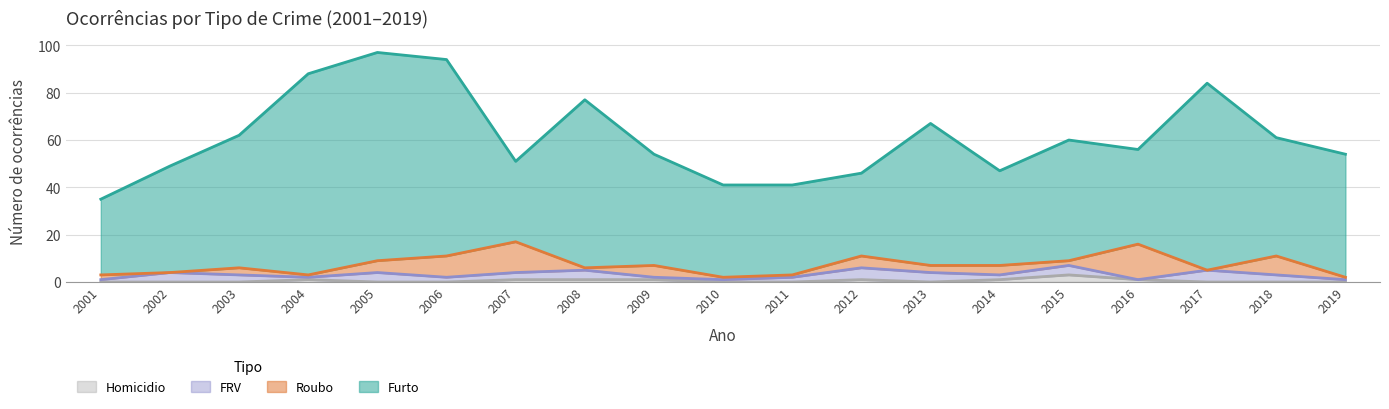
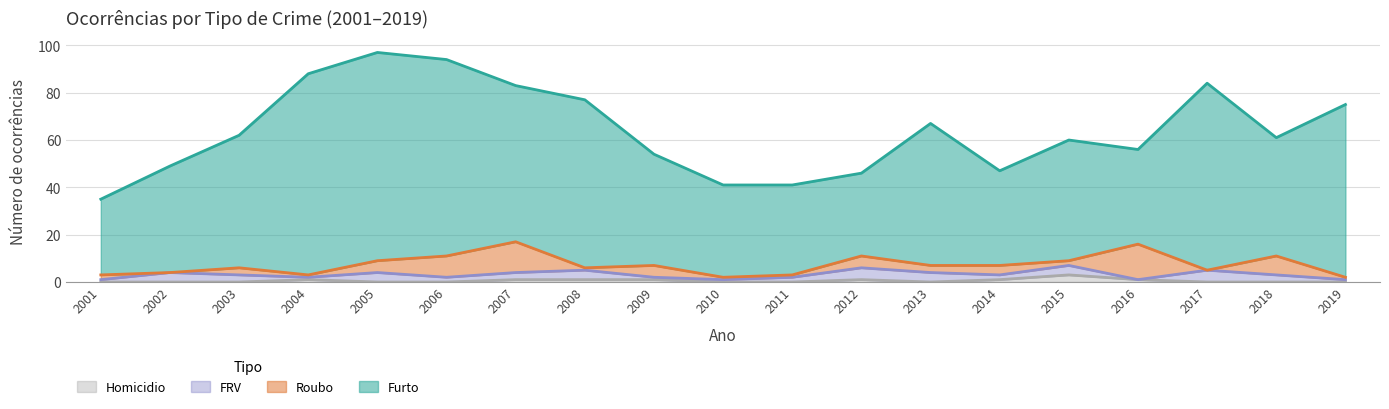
  {
    "Roubo": {
      "2001": 2,
      "2003": 3,
      "2005": 5,
      "2006": 9,
      "2007": 13,
      "2009": 5,
      "2012": 5,
      "2013": 3,
      "2014": 4,
      "2015": 2,
      "2016": 15,
      "2018": 8
    },
    "Furto": {
      "2001": 32,
      "2002": 45,
      "2003": 56,
      "2004": 85,
      "2005": 88,
      "2006": 83,
-     "2007": 34,
+     "2007": 66,
      "2008": 71,
      "2009": 47,
      "2010": 39,
      "2011": 38,
      "2012": 35,
      "2013": 60,
      "2014": 40,
      "2015": 51,
      "2016": 40,
      "2017": 79,
      "2018": 50,
-     "2019": 52
+     "2019": 73
    }
  }
